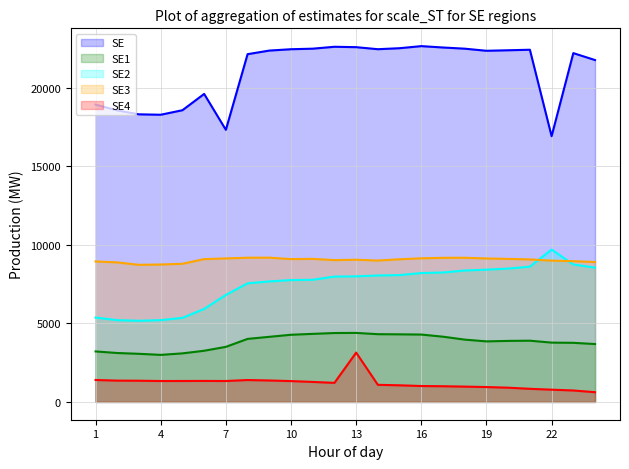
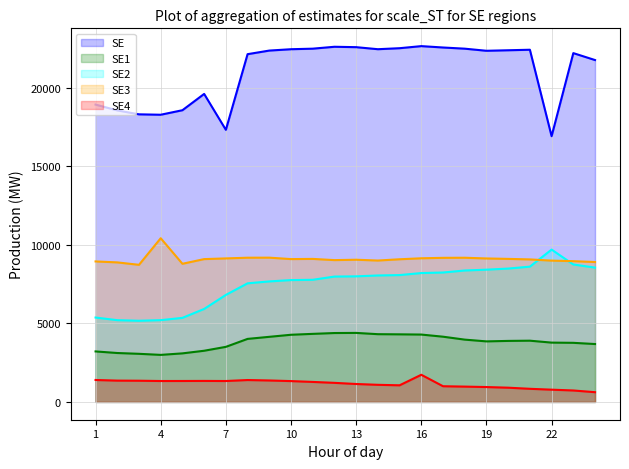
  {
    "SE": {
      "4": 18300,
      "7": 17300,
      "10": 22400,
      "13": 22600,
      "16": 22600,
      "19": 22300,
      "22": 16900
    },
    "SE1": {
      "1": 3200,
      "4": 3000,
      "7": 3500,
      "10": 4300,
      "13": 4400,
      "16": 4300,
      "19": 3900,
      "22": 3800
    },
    "SE2": {
      "1": 5400,
      "4": 5200,
      "7": 6800,
      "10": 7800,
      "13": 8000,
      "16": 8200,
      "19": 8400,
      "22": 9700
    },
    "SE3": {
      "1": 8900,
-     "4": 8700,
+     "4": 10400,
      "7": 9100,
      "10": 9100,
      "13": 9000,
      "16": 9100,
      "19": 9100,
      "22": 9000
    },
    "SE4": {
      "1": 1400,
      "4": 1300,
      "7": 1300,
      "10": 1300,
-     "13": 3100,
-     "16": 1000,
+     "13": 1100,
+     "16": 1700,
      "19": 900,
      "22": 800
    }
  }
